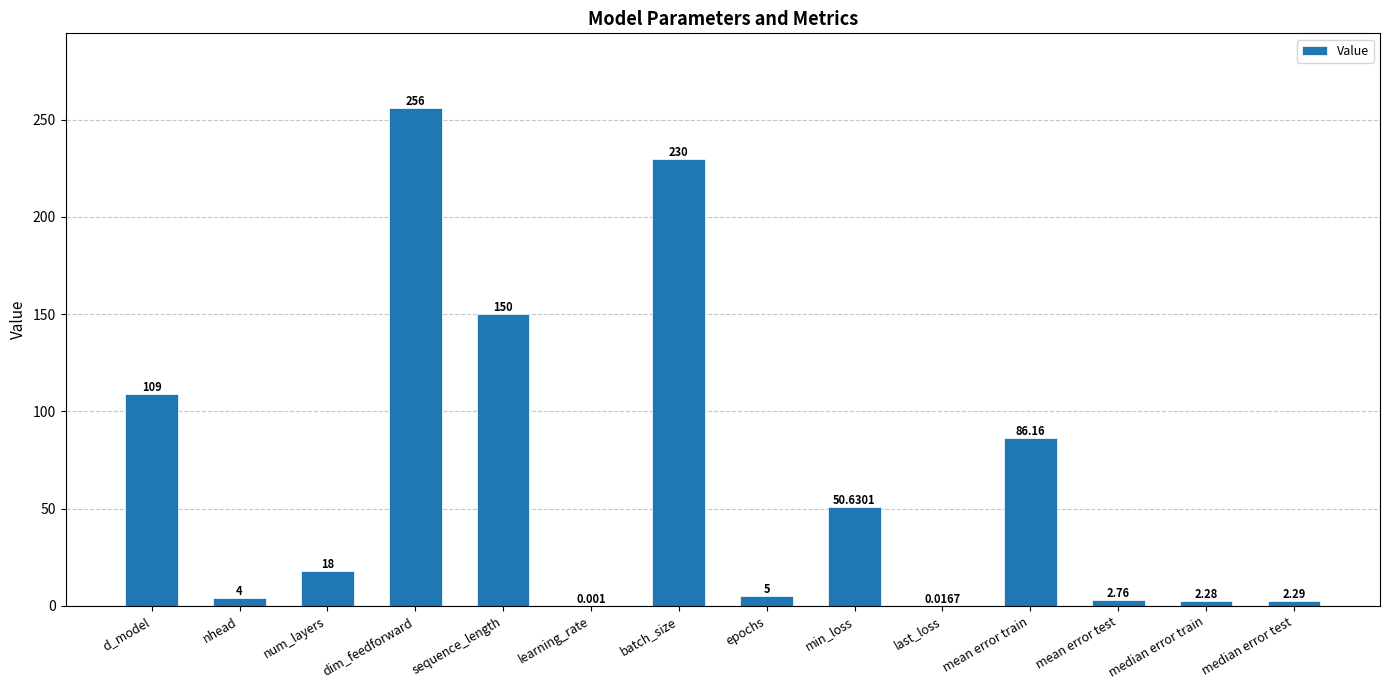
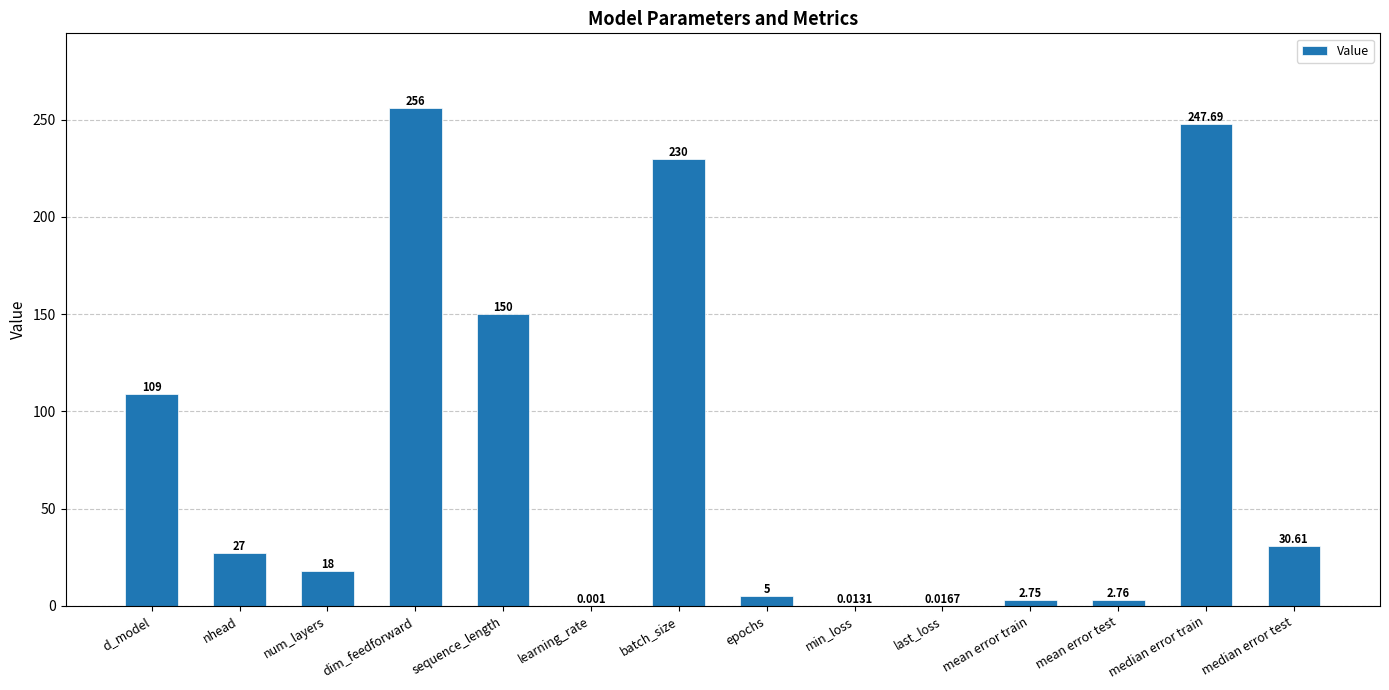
  {
    "d_model": 109,
-   "nhead": 4,
+   "nhead": 27,
    "num_layers": 18,
    "dim_feedforward": 256,
    "sequence_length": 150,
    "learning_rate": 0.001,
    "batch_size": 230,
    "epochs": 5,
-   "min_loss": 50.6301,
+   "min_loss": 0.0131,
    "last_loss": 0.0167,
-   "mean error train": 86.16,
+   "mean error train": 2.75,
    "mean error test": 2.76,
-   "median error train": 2.28,
-   "median error test": 2.29
+   "median error train": 247.69,
+   "median error test": 30.61
  }
